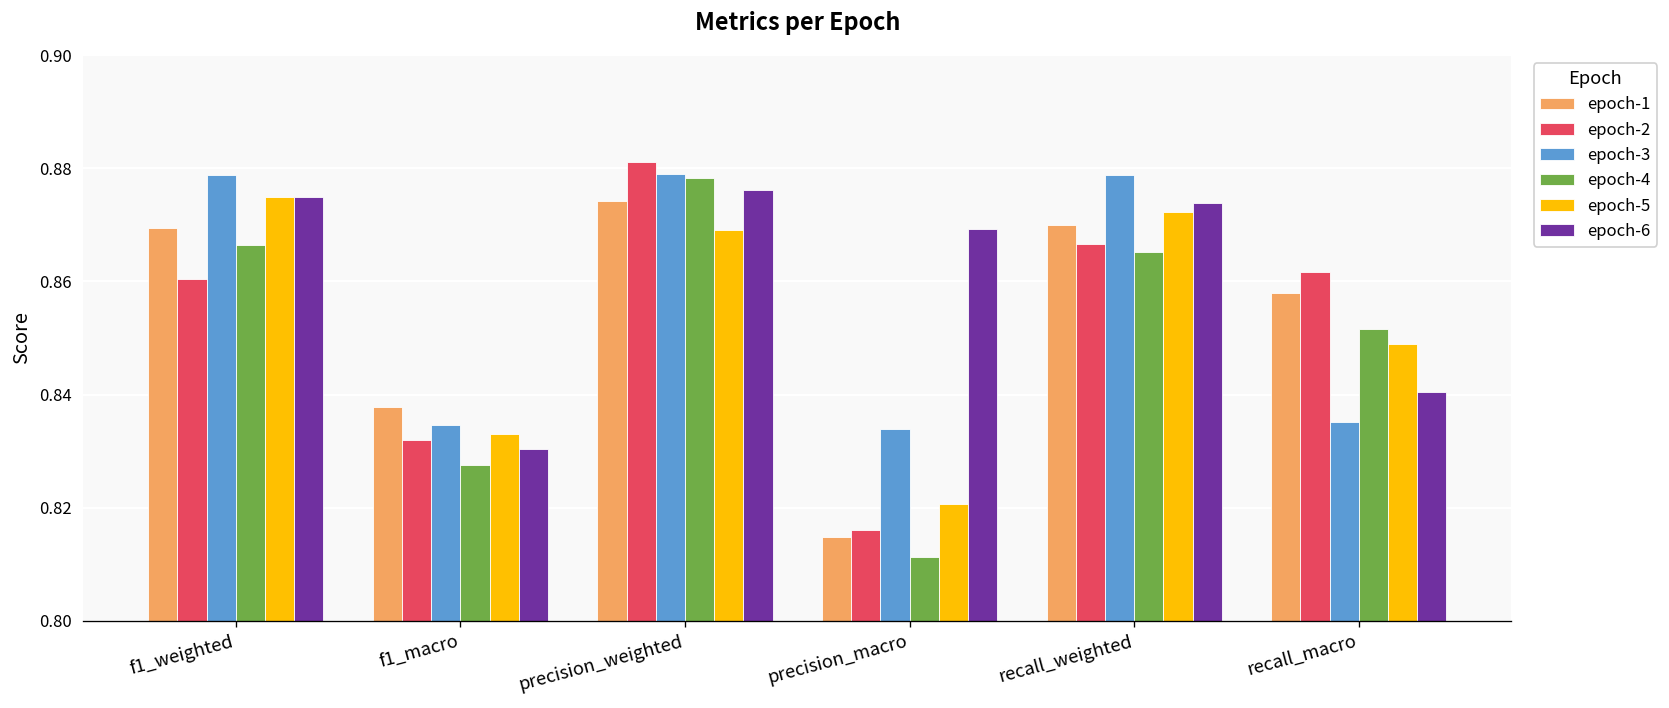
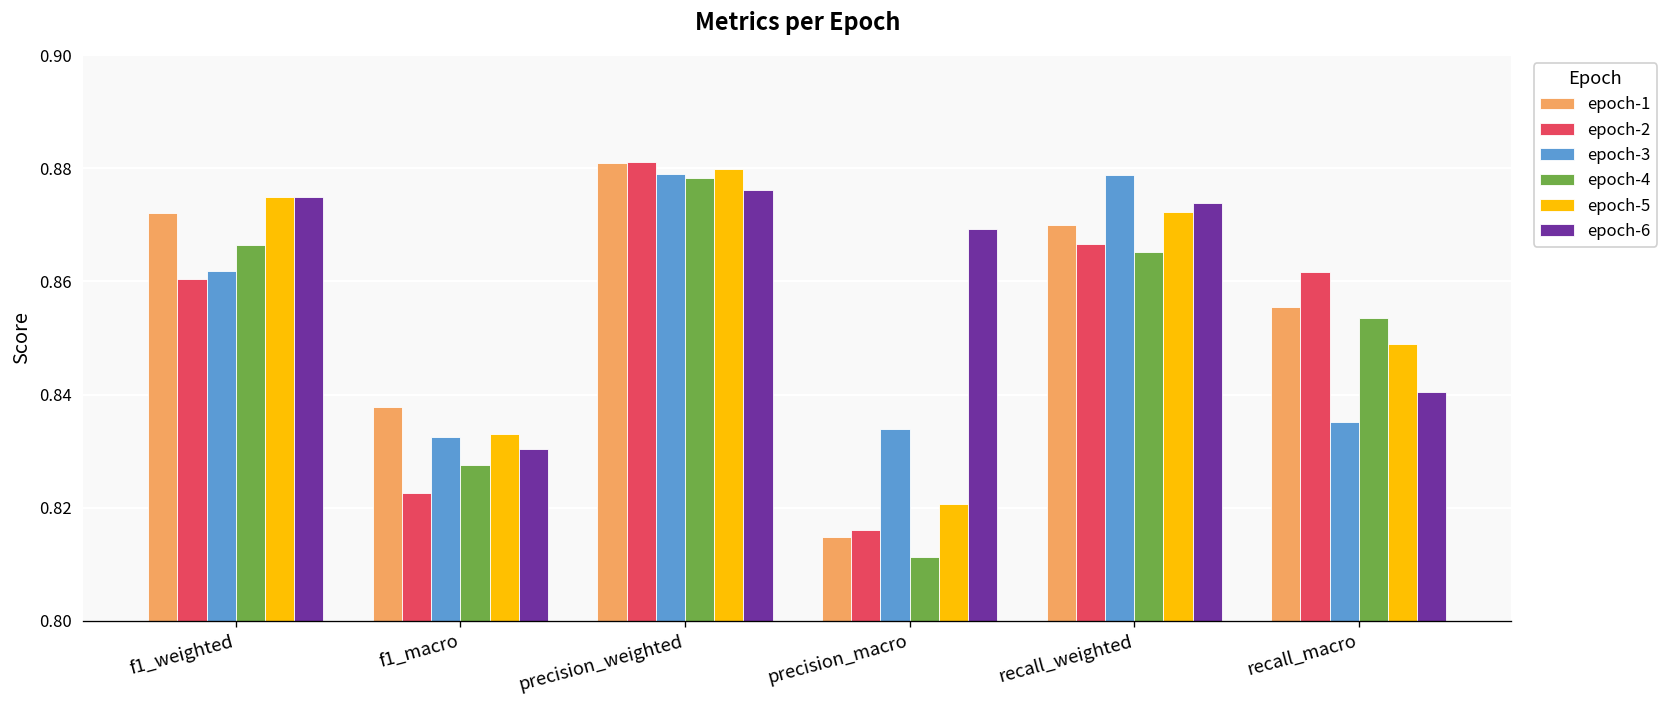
  {
    "epoch-1": {
-     "f1_weighted": 0.869,
+     "f1_weighted": 0.872,
      "f1_macro": 0.838,
-     "precision_weighted": 0.874,
+     "precision_weighted": 0.881,
      "precision_macro": 0.815,
      "recall_weighted": 0.870,
-     "recall_macro": 0.858
+     "recall_macro": 0.855
    },
    "epoch-2": {
      "f1_weighted": 0.860,
-     "f1_macro": 0.832,
+     "f1_macro": 0.823,
      "precision_weighted": 0.881,
      "precision_macro": 0.816,
      "recall_weighted": 0.867,
      "recall_macro": 0.862
    },
    "epoch-3": {
-     "f1_weighted": 0.879,
-     "f1_macro": 0.835,
+     "f1_weighted": 0.862,
+     "f1_macro": 0.833,
      "precision_weighted": 0.879,
      "precision_macro": 0.834,
      "recall_weighted": 0.879,
      "recall_macro": 0.835
    },
    "epoch-4": {
      "f1_weighted": 0.867,
      "f1_macro": 0.828,
      "precision_weighted": 0.878,
      "precision_macro": 0.811,
      "recall_weighted": 0.865,
-     "recall_macro": 0.852
+     "recall_macro": 0.854
    },
    "epoch-5": {
      "f1_weighted": 0.875,
      "f1_macro": 0.833,
-     "precision_weighted": 0.869,
+     "precision_weighted": 0.880,
      "precision_macro": 0.821,
      "recall_weighted": 0.872,
      "recall_macro": 0.849
    },
    "epoch-6": {
      "f1_weighted": 0.875,
      "f1_macro": 0.830,
      "precision_weighted": 0.876,
      "precision_macro": 0.869,
      "recall_weighted": 0.874,
      "recall_macro": 0.840
    }
  }
